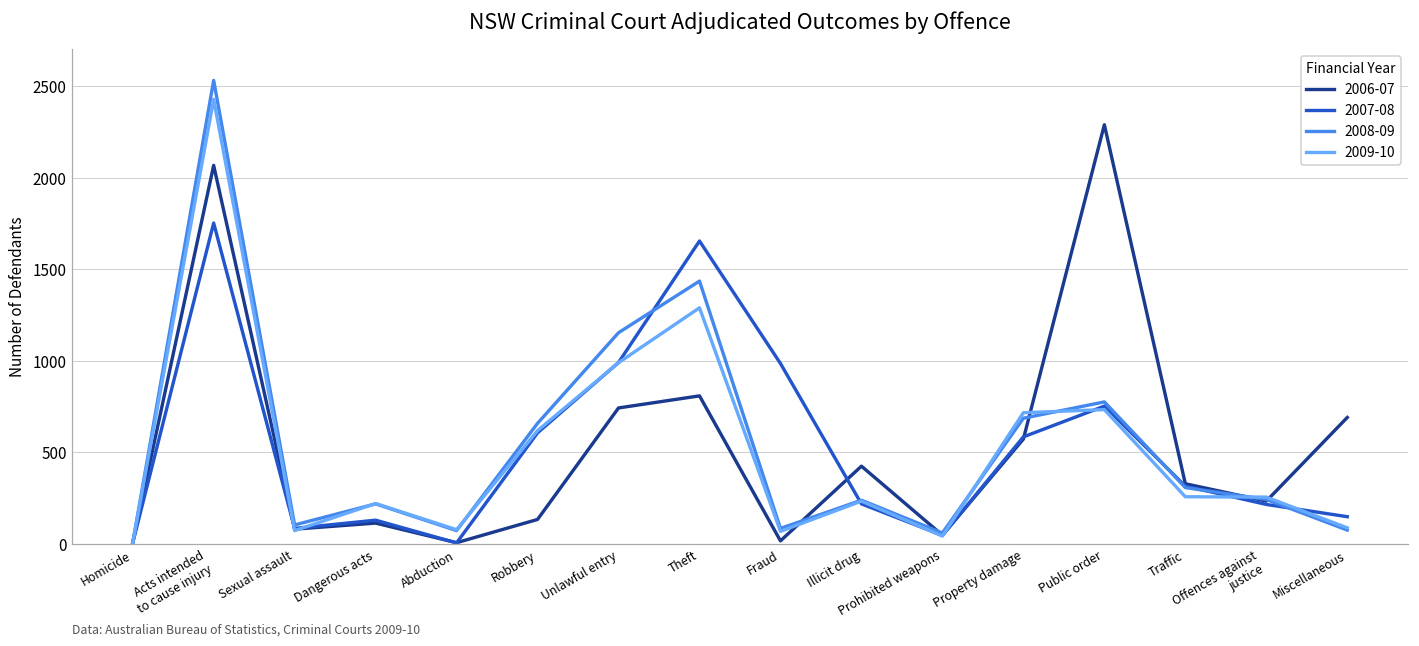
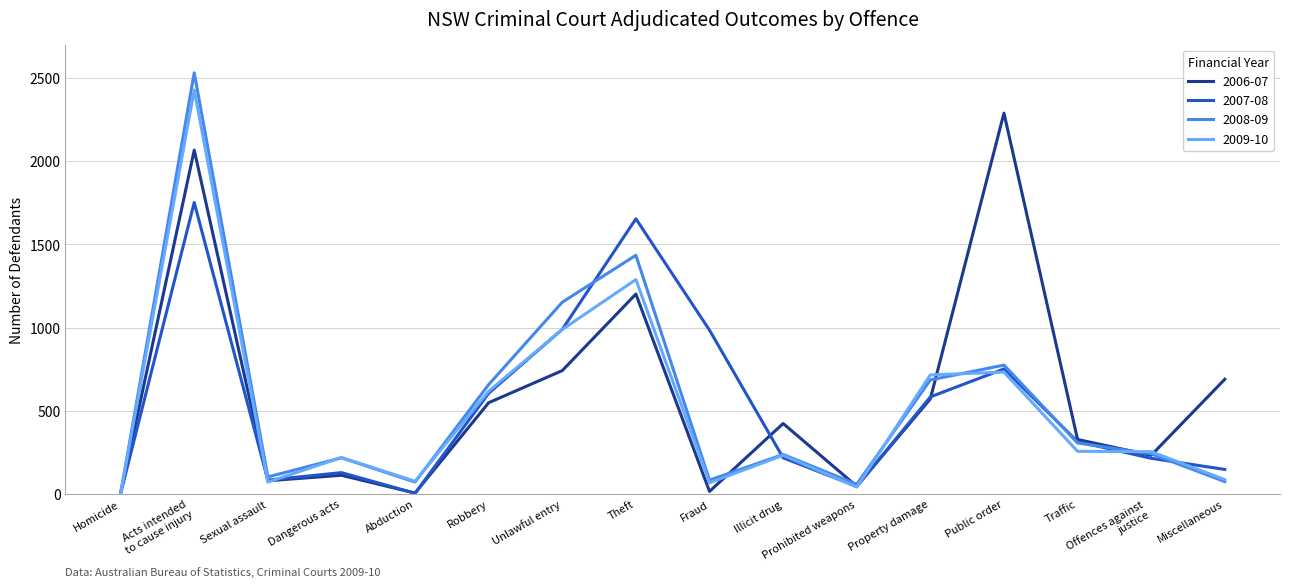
  {
    "2006-07": {
      "Acts intended to cause injury": 2070,
      "Dangerous acts": 110,
-     "Robbery": 130,
+     "Robbery": 550,
      "Unlawful entry": 740,
-     "Theft": 810,
+     "Theft": 1200,
      "Fraud": 20,
      "Illicit drug": 420,
      "Public order": 2290,
      "Miscellaneous": 690
    },
    "2007-08": {
      "Acts intended to cause injury": 1750,
      "Dangerous acts": 130,
      "Theft": 1650,
      "Fraud": 990,
      "Public order": 750,
      "Offences against justice": 220,
      "Miscellaneous": 150
    }
  }
